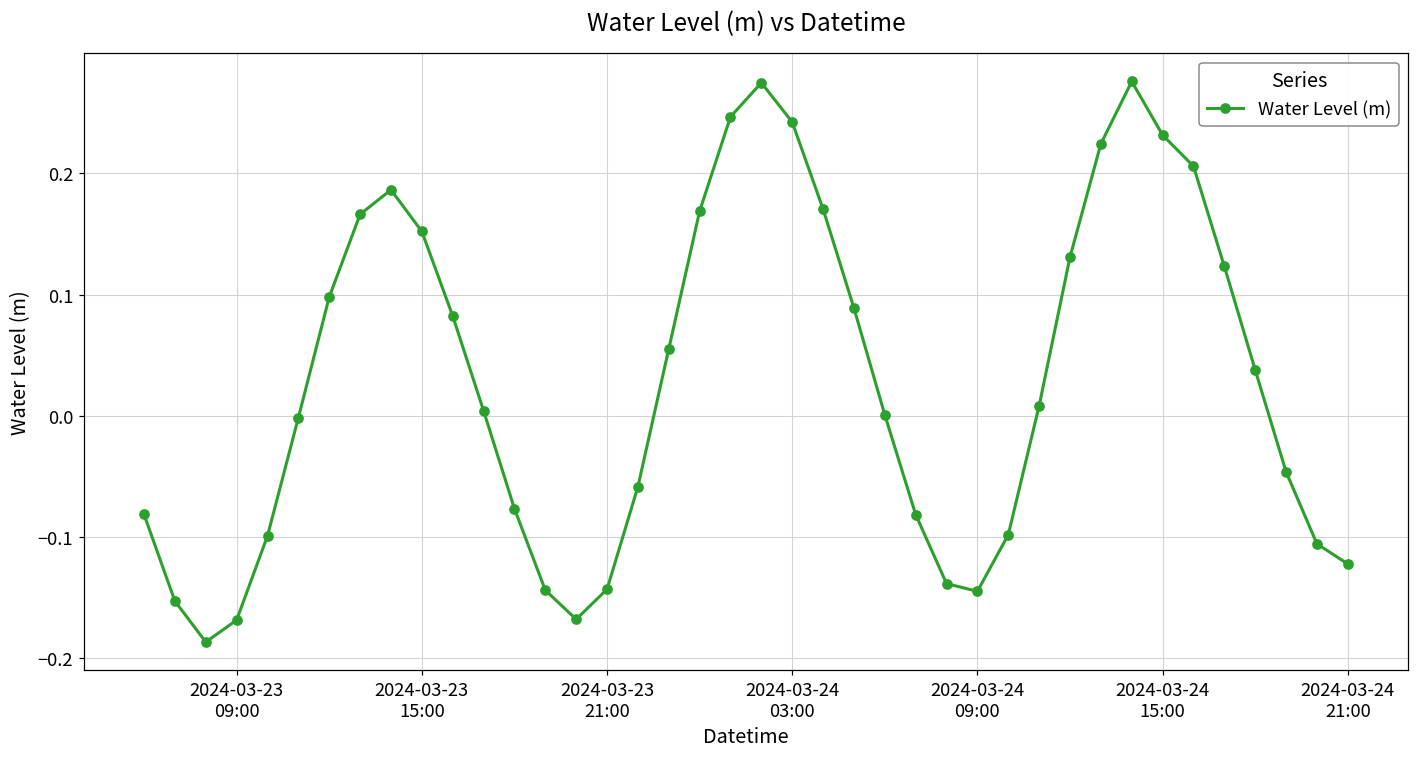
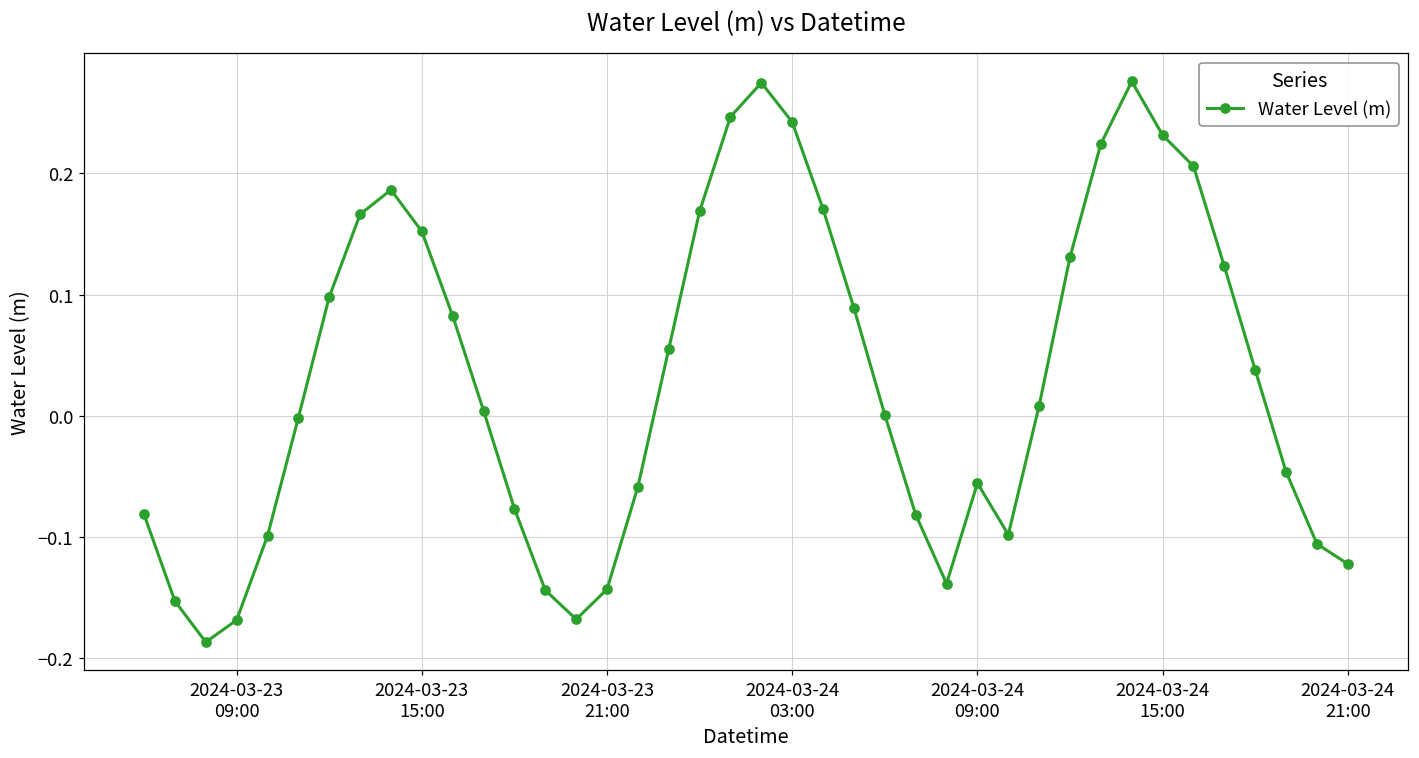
  {
    "2024-03-23 09:00": -0.169,
    "2024-03-23 15:00": 0.152,
    "2024-03-23 21:00": -0.143,
    "2024-03-24 03:00": 0.242,
-   "2024-03-24 09:00": -0.145,
+   "2024-03-24 09:00": -0.056,
    "2024-03-24 15:00": 0.232,
    "2024-03-24 21:00": -0.122
  }
